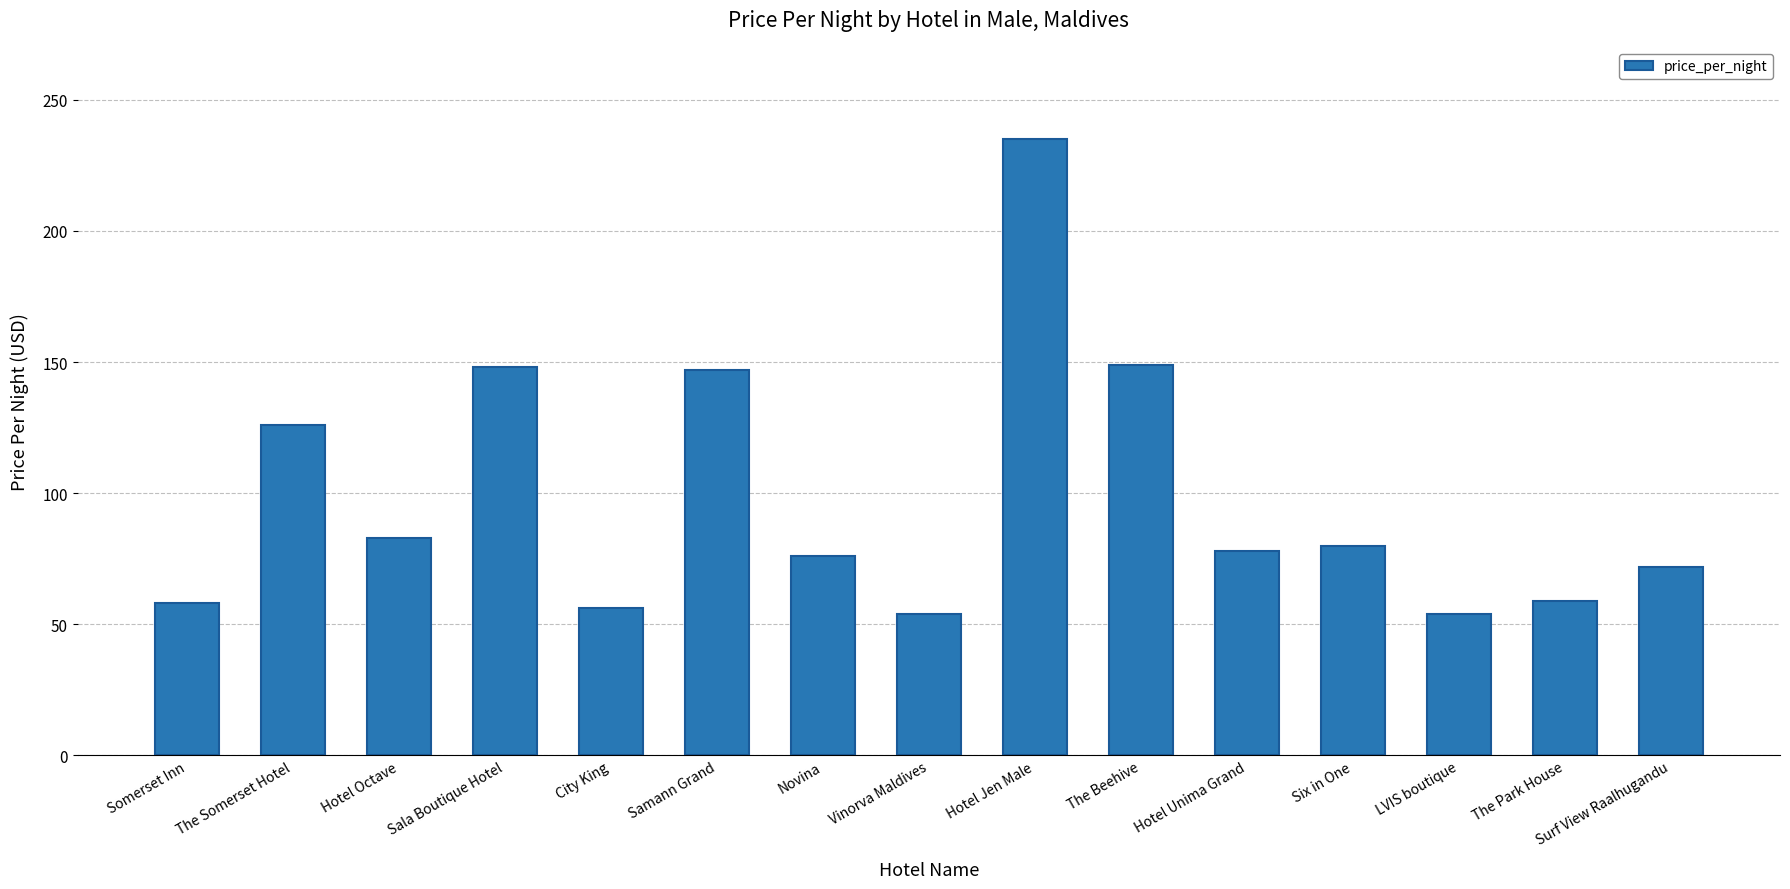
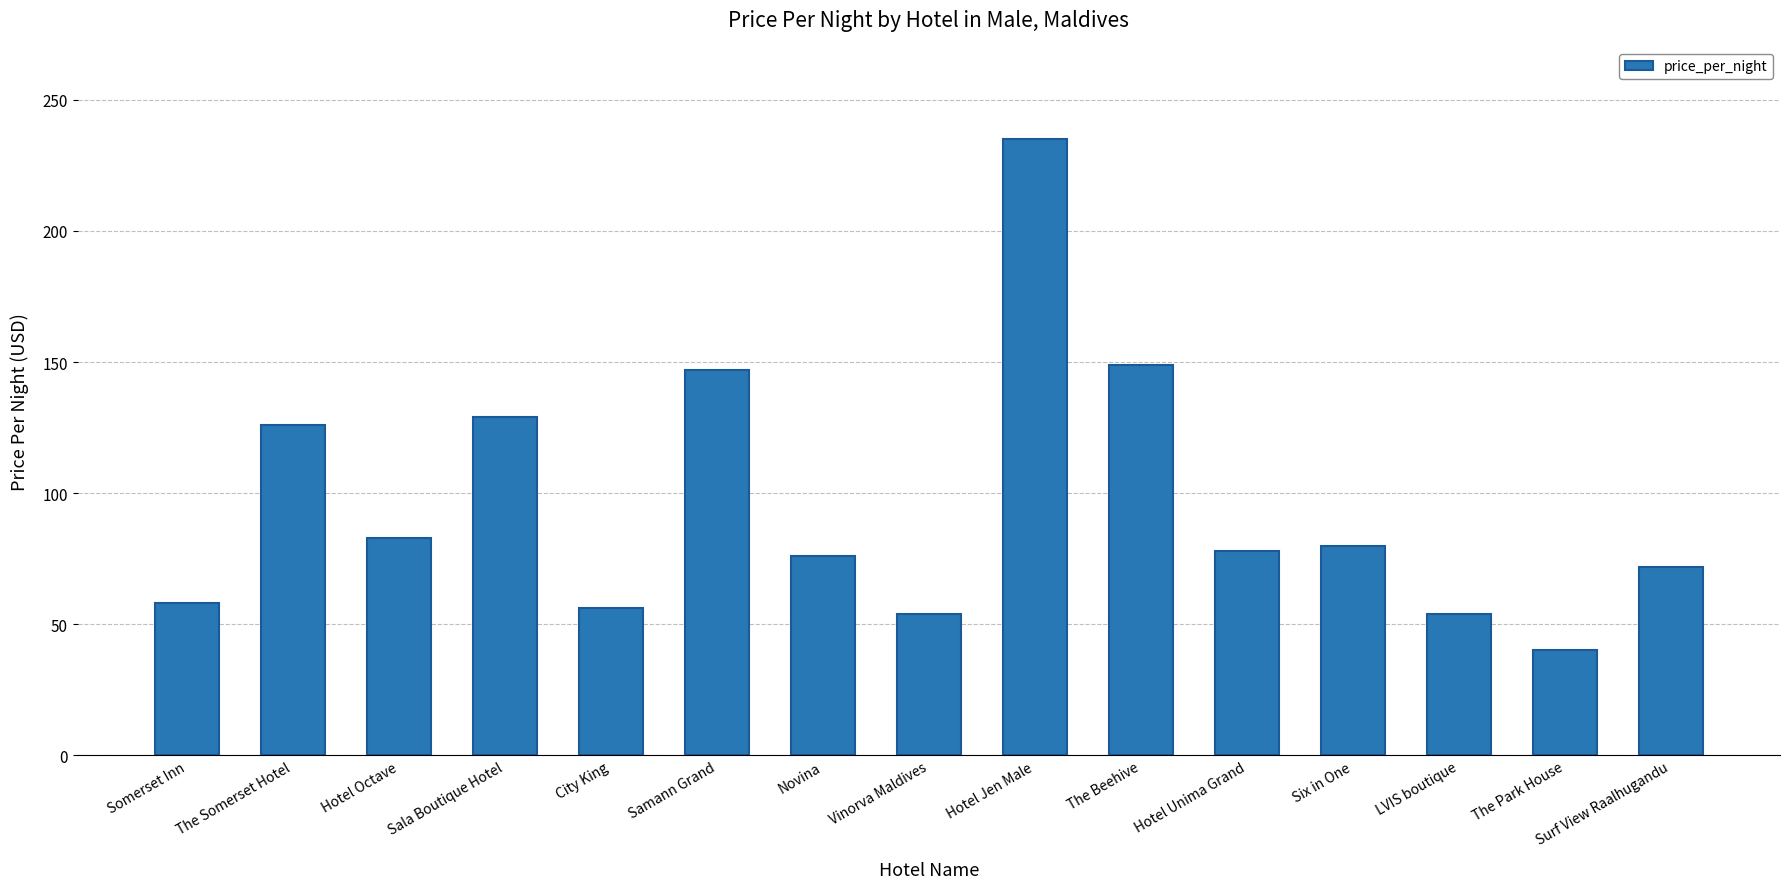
  {
    "Somerset Inn": 58,
    "The Somerset Hotel": 126,
    "Hotel Octave": 83,
-   "Sala Boutique Hotel": 148,
+   "Sala Boutique Hotel": 129,
    "City King": 56,
    "Samann Grand": 147,
    "Novina": 76,
    "Vinorva Maldives": 54,
    "Hotel Jen Male": 235,
    "The Beehive": 149,
    "Hotel Unima Grand": 78,
    "Six in One": 80,
    "LVIS boutique": 54,
-   "The Park House": 59,
+   "The Park House": 40,
    "Surf View Raalhugandu": 72
  }
